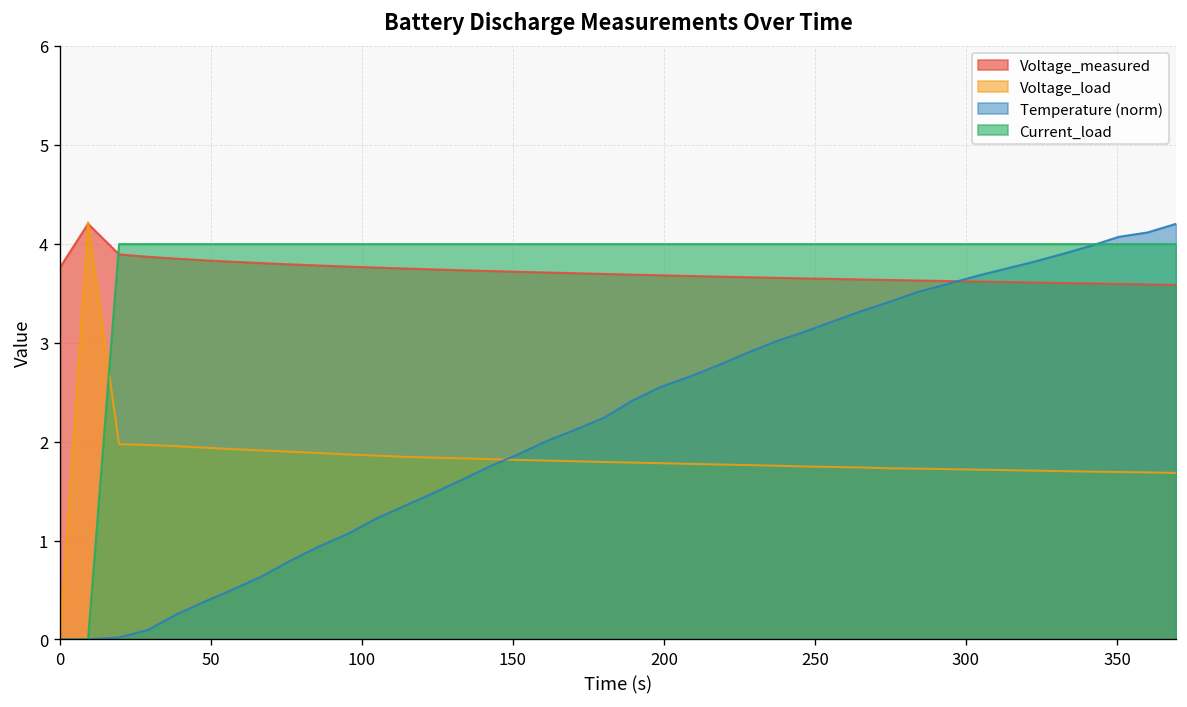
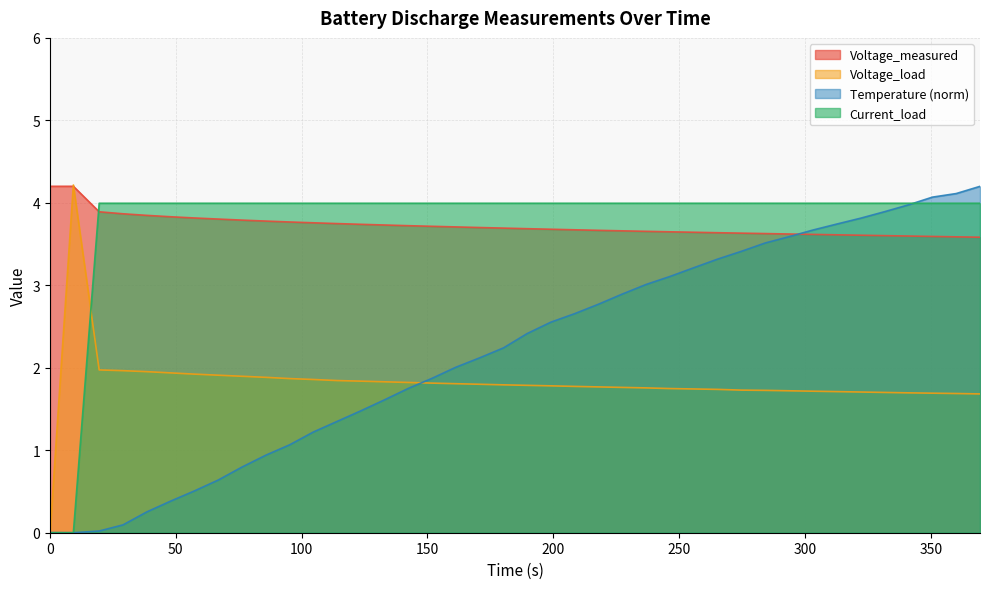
  {
    "Voltage_measured": {
-     "0": 3.8
+     "0": 4.2
    }
  }
